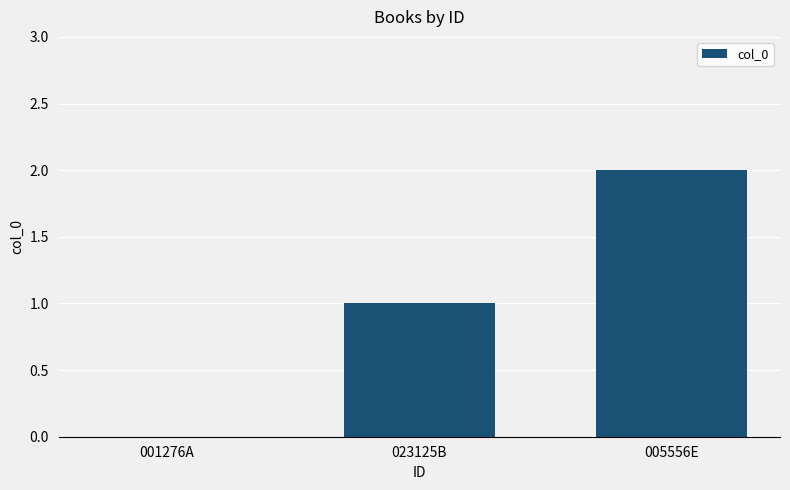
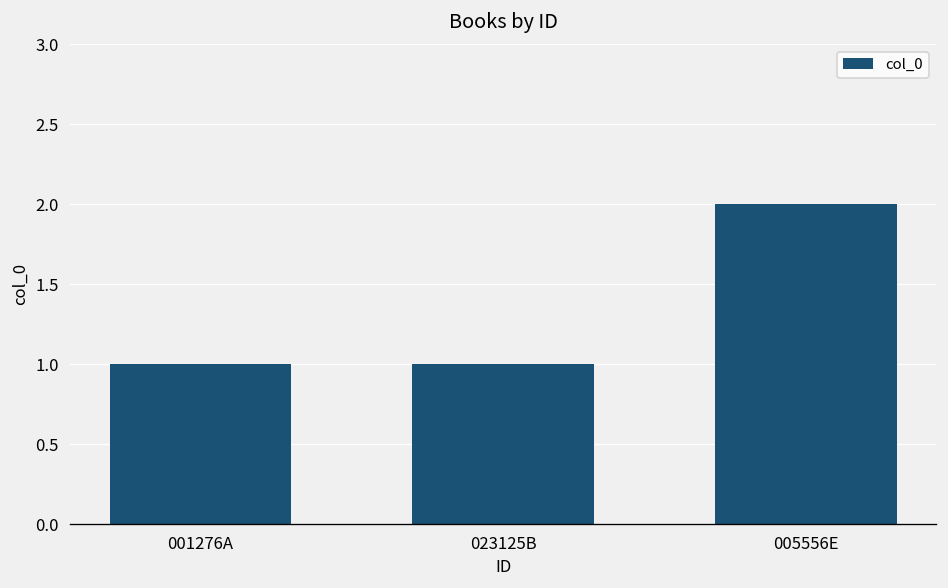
  {
-   "001276A": 0,
+   "001276A": 1,
    "023125B": 1,
    "005556E": 2
  }
